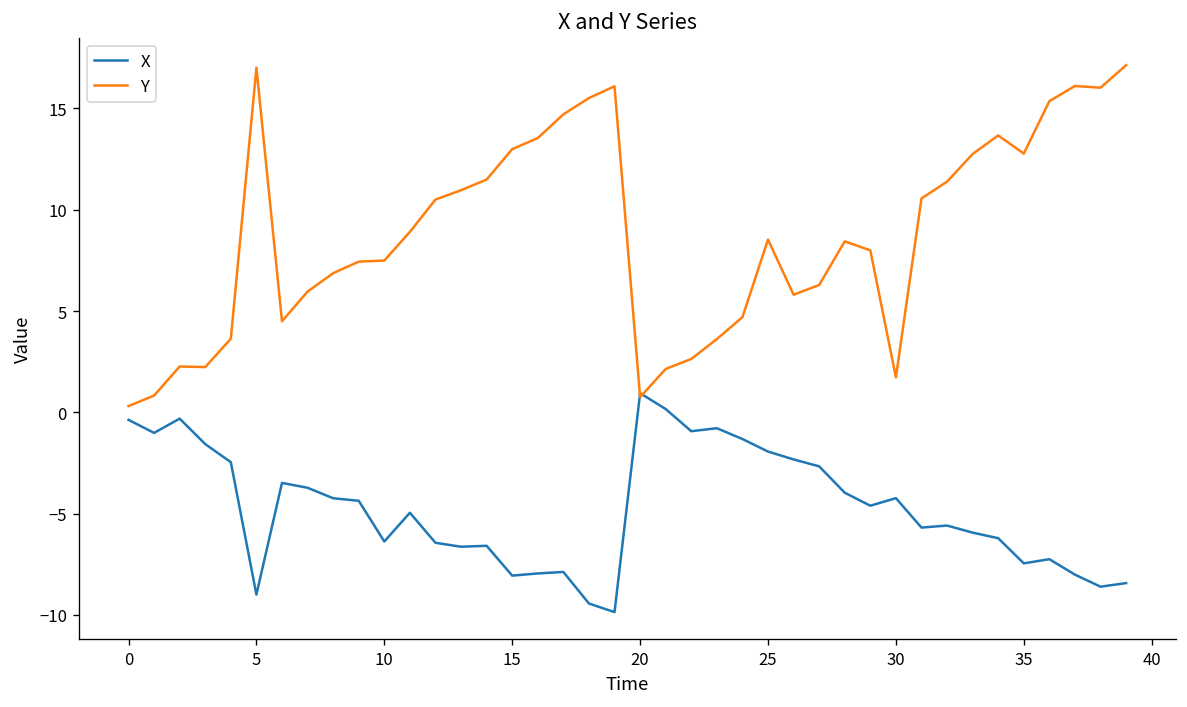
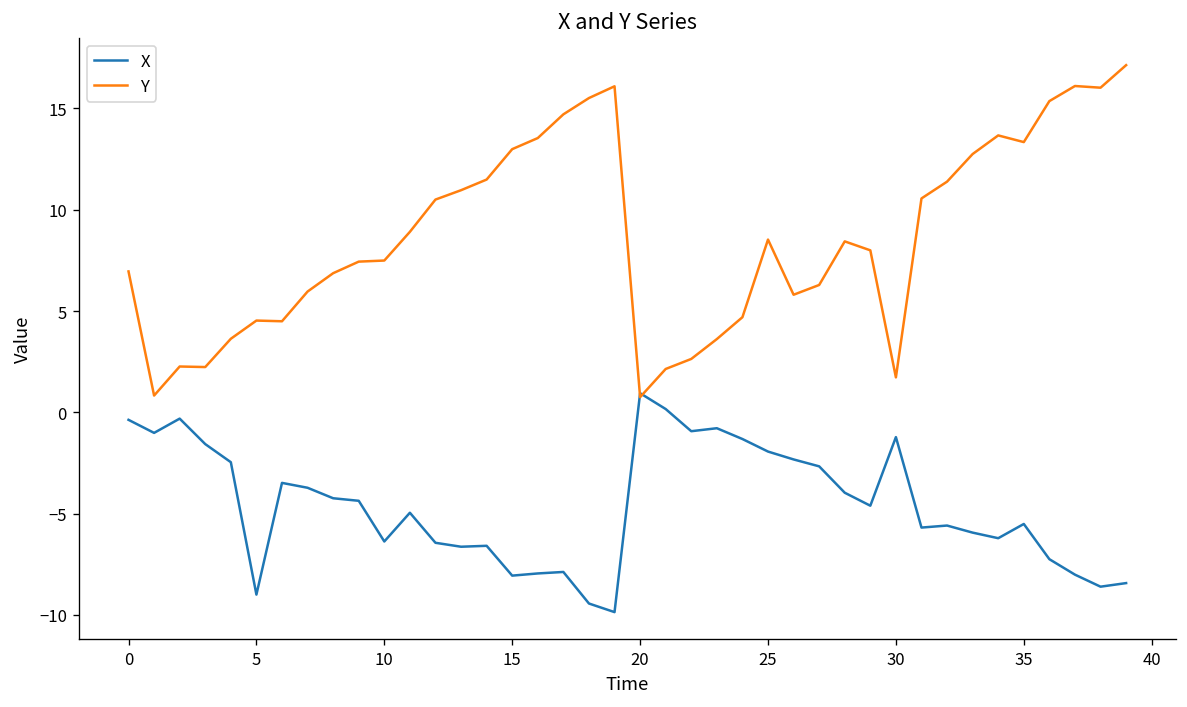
  {
    "X": {
      "0": -0.4,
      "5": -9.0,
      "10": -6.4,
      "15": -8.1,
      "20": 0.9,
      "25": -1.9,
-     "30": -4.2,
-     "35": -7.5
+     "30": -1.2,
+     "35": -5.5
    },
    "Y": {
-     "0": 0.3,
-     "5": 17.0,
+     "0": 7.0,
+     "5": 4.5,
      "10": 7.5,
      "15": 13.0,
      "20": 0.8,
      "25": 8.5,
      "30": 1.7,
-     "35": 12.8
+     "35": 13.3
    }
  }
